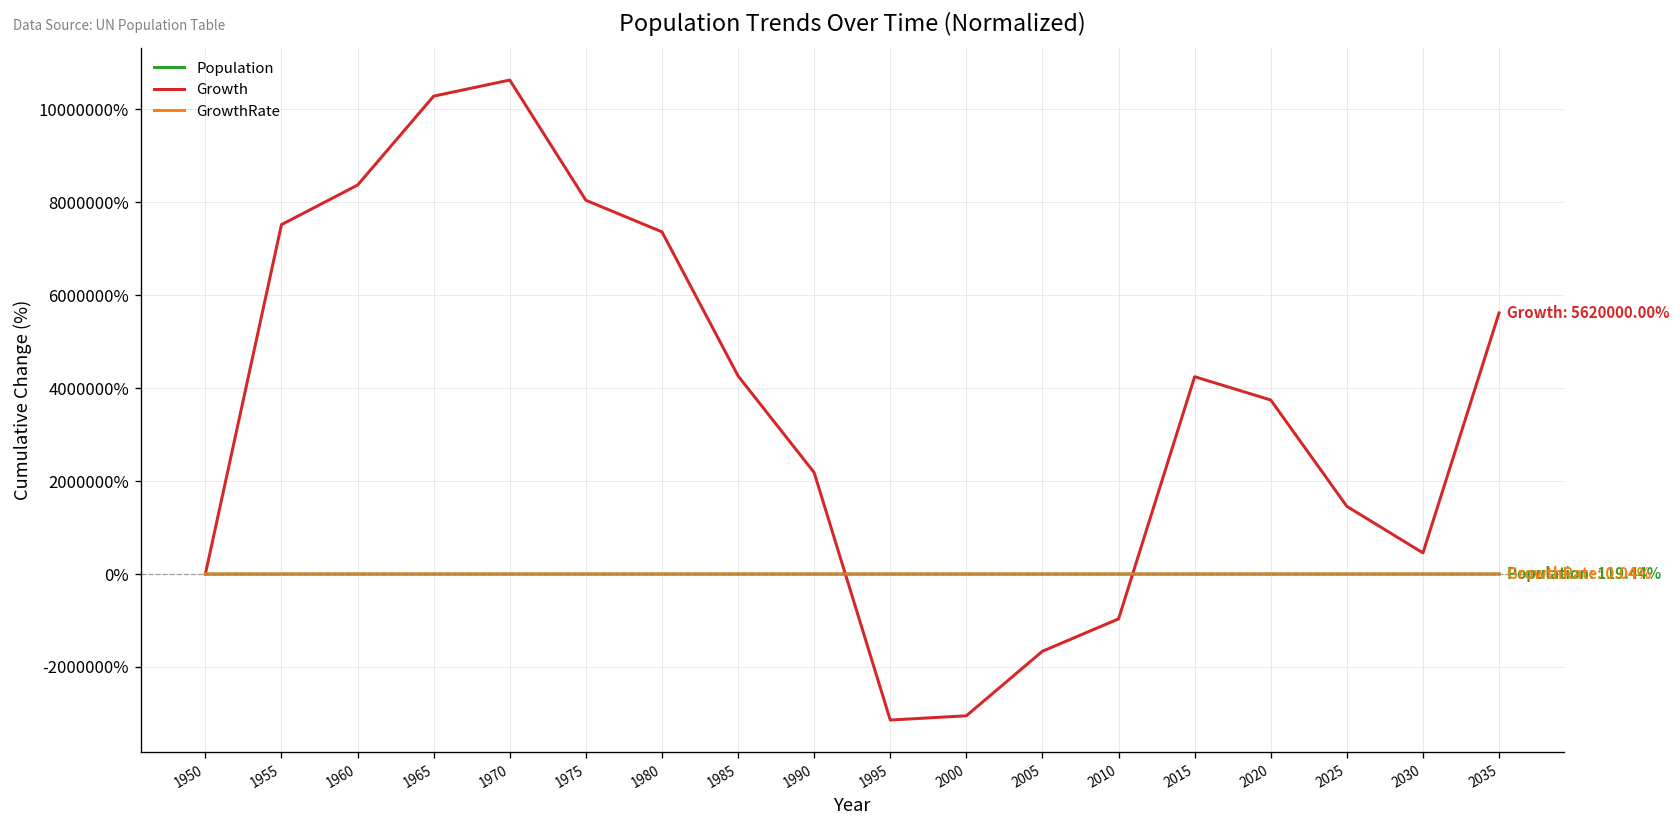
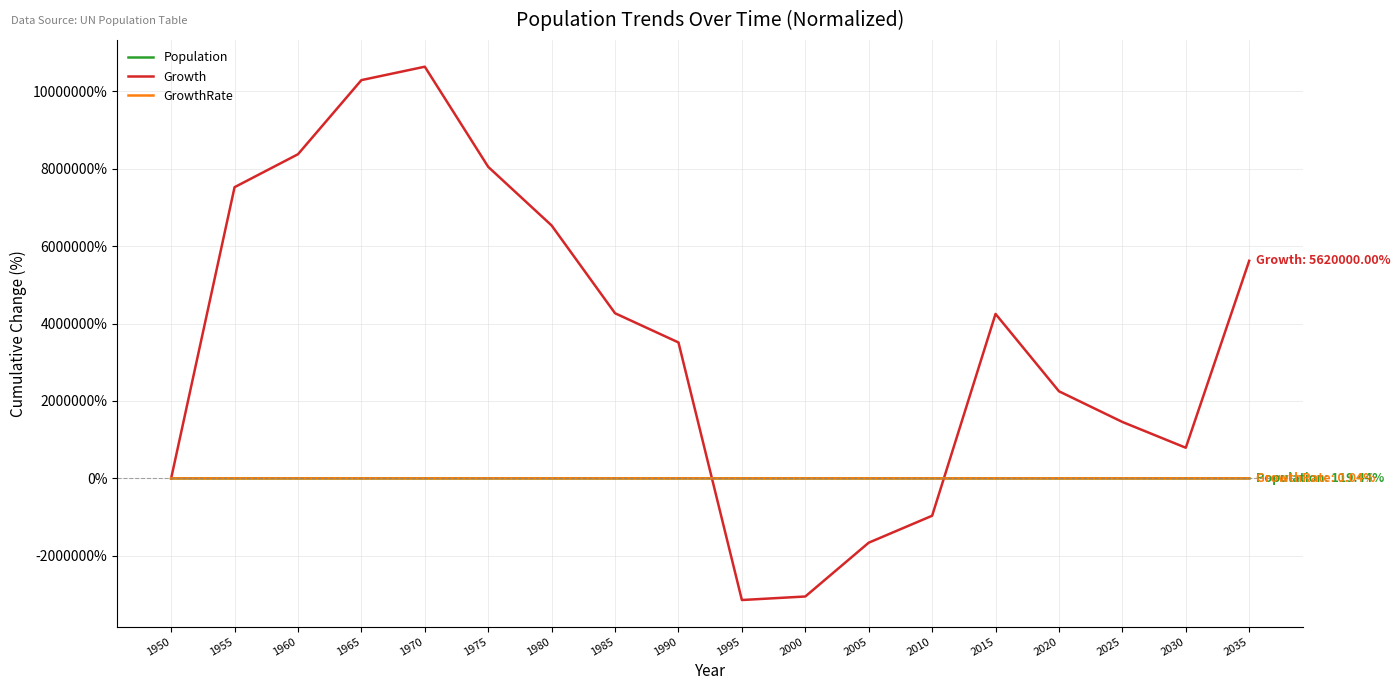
  {
    "GrowthRate": {
      "1955": "0%",
      "1960": "0%",
      "1965": "0%",
      "1970": "0%",
      "1975": "0%",
      "1980": "0%",
      "1985": "0%",
      "1990": "0%",
      "1995": "0%",
      "2000": "0%",
      "2005": "0%",
      "2010": "0%",
      "2015": "0%",
      "2020": "0%",
      "2025": "0%",
      "2030": "0%"
    },
    "Growth": {
      "1955": "7500000%",
      "1960": "8400000%",
      "1965": "10300000%",
      "1970": "10600000%",
      "1975": "8000000%",
-     "1980": "7400000%",
+     "1980": "6500000%",
      "1985": "4300000%",
-     "1990": "2200000%",
+     "1990": "3500000%",
      "1995": "-3100000%",
      "2000": "-3100000%",
      "2005": "-1700000%",
      "2010": "-1000000%",
      "2015": "4200000%",
-     "2020": "3700000%",
+     "2020": "2200000%",
      "2025": "1500000%",
-     "2030": "500000%"
+     "2030": "800000%"
    }
  }
